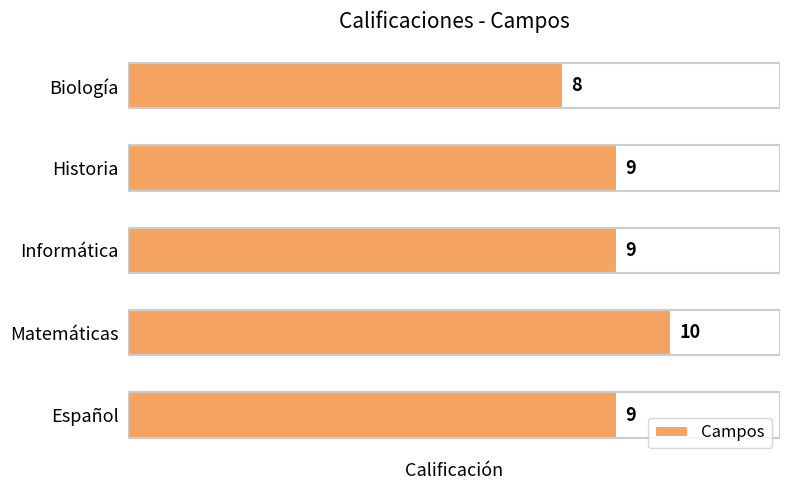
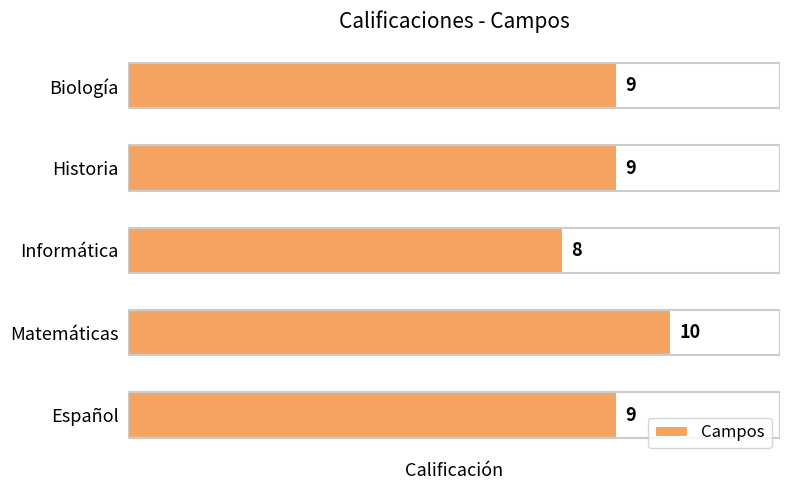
  {
-   "Biología": 8,
+   "Biología": 9,
    "Historia": 9,
-   "Informática": 9,
+   "Informática": 8,
    "Matemáticas": 10,
    "Español": 9
  }
